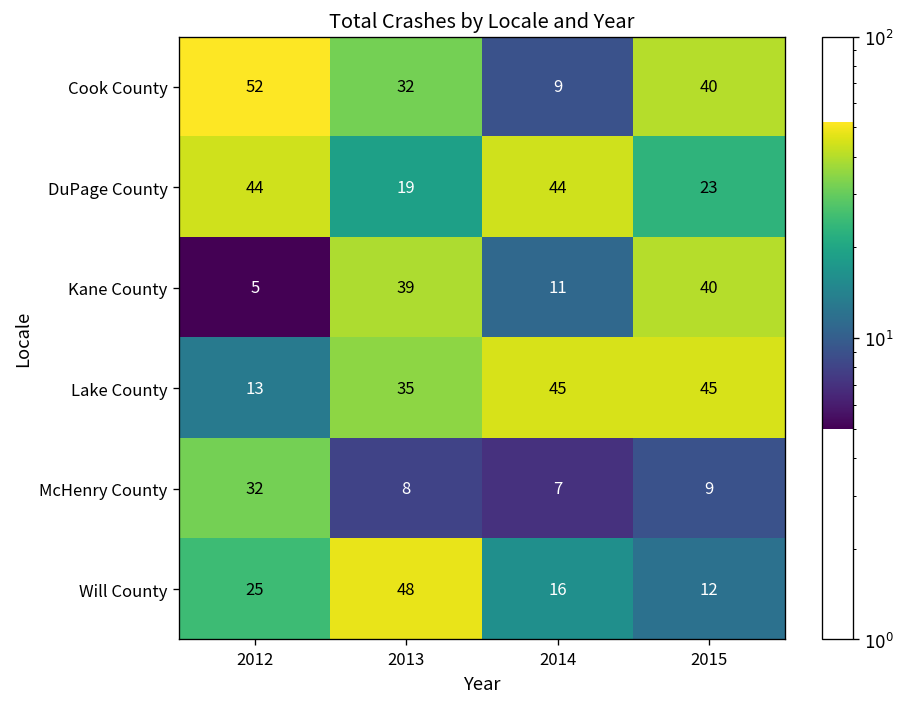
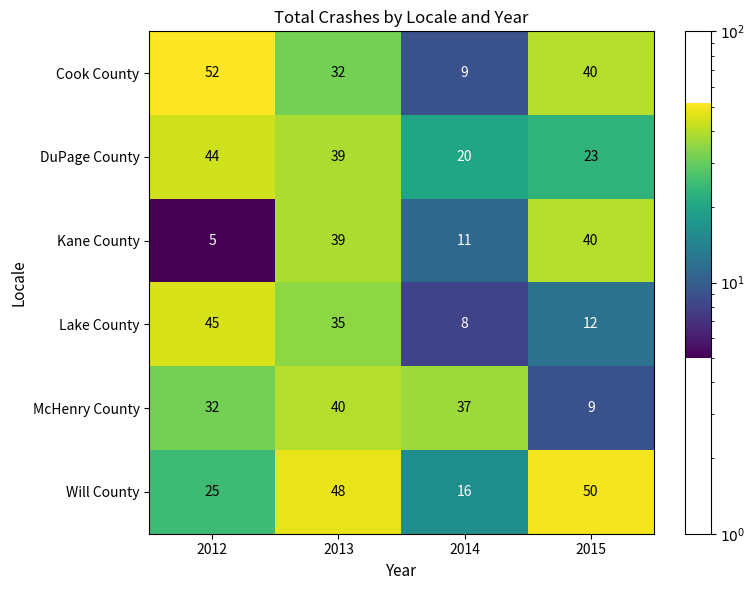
  {
    "Cook County": {
      "2012": 52,
      "2013": 32,
      "2014": 9,
      "2015": 40
    },
    "DuPage County": {
      "2012": 44,
-     "2013": 19,
-     "2014": 44,
+     "2013": 39,
+     "2014": 20,
      "2015": 23
    },
    "Kane County": {
      "2012": 5,
      "2013": 39,
      "2014": 11,
      "2015": 40
    },
    "Lake County": {
-     "2012": 13,
+     "2012": 45,
      "2013": 35,
-     "2014": 45,
-     "2015": 45
+     "2014": 8,
+     "2015": 12
    },
    "McHenry County": {
      "2012": 32,
-     "2013": 8,
-     "2014": 7,
+     "2013": 40,
+     "2014": 37,
      "2015": 9
    },
    "Will County": {
      "2012": 25,
      "2013": 48,
      "2014": 16,
-     "2015": 12
+     "2015": 50
    }
  }
